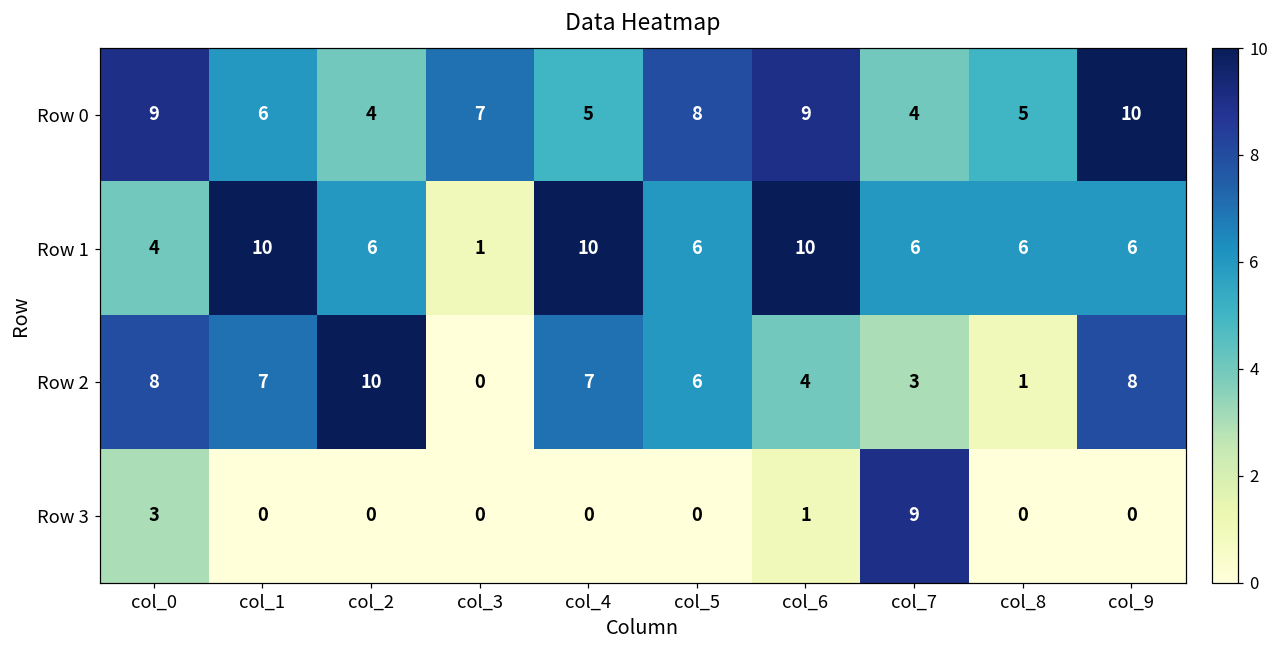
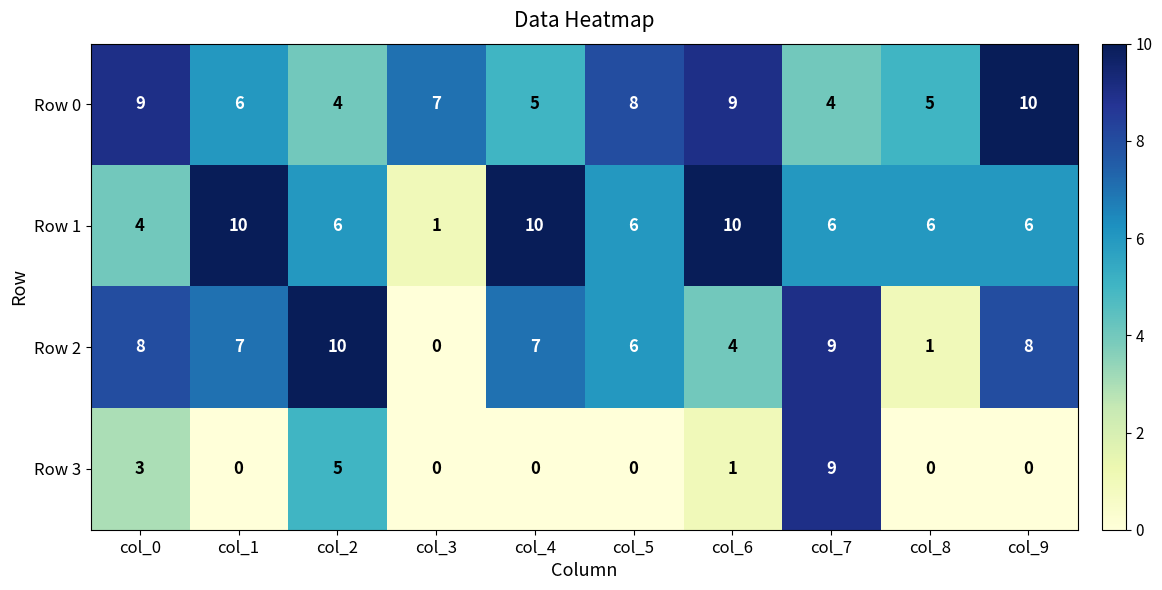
  {
    "Row 0": {
      "col_0": 9,
      "col_1": 6,
      "col_2": 4,
      "col_3": 7,
      "col_4": 5,
      "col_5": 8,
      "col_6": 9,
      "col_7": 4,
      "col_8": 5,
      "col_9": 10
    },
    "Row 1": {
      "col_0": 4,
      "col_1": 10,
      "col_2": 6,
      "col_3": 1,
      "col_4": 10,
      "col_5": 6,
      "col_6": 10,
      "col_7": 6,
      "col_8": 6,
      "col_9": 6
    },
    "Row 2": {
      "col_0": 8,
      "col_1": 7,
      "col_2": 10,
      "col_3": 0,
      "col_4": 7,
      "col_5": 6,
      "col_6": 4,
-     "col_7": 3,
+     "col_7": 9,
      "col_8": 1,
      "col_9": 8
    },
    "Row 3": {
      "col_0": 3,
      "col_1": 0,
-     "col_2": 0,
+     "col_2": 5,
      "col_3": 0,
      "col_4": 0,
      "col_5": 0,
      "col_6": 1,
      "col_7": 9,
      "col_8": 0,
      "col_9": 0
    }
  }
